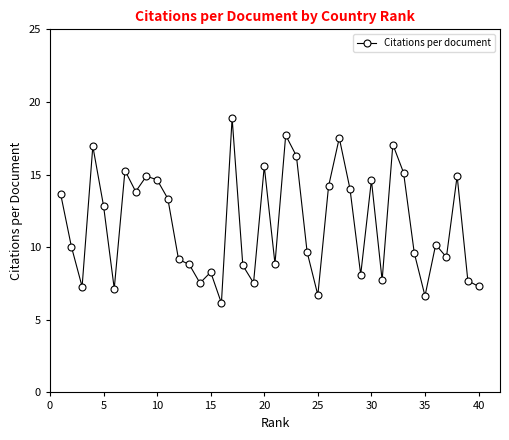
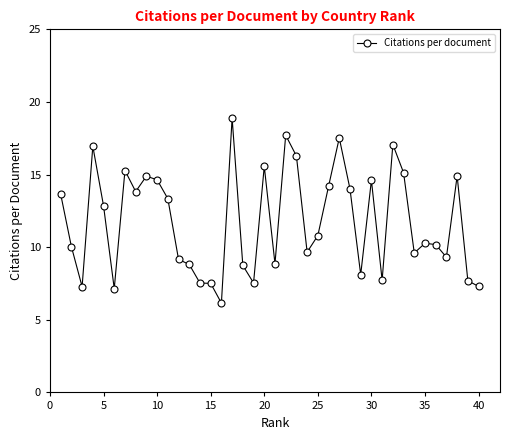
  {
    "5": 12.9,
    "10": 14.6,
-   "15": 8.3,
+   "15": 7.5,
    "20": 15.6,
-   "25": 6.7,
+   "25": 10.8,
    "30": 14.6,
-   "35": 6.6,
+   "35": 10.3,
    "40": 7.3
  }
